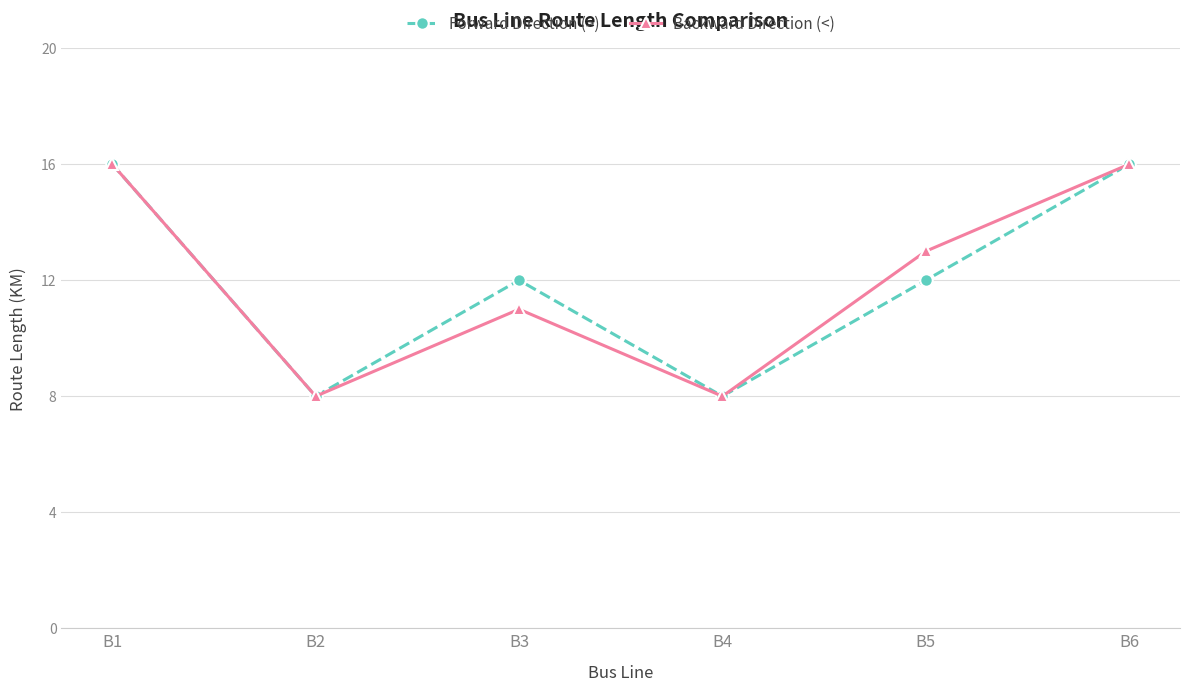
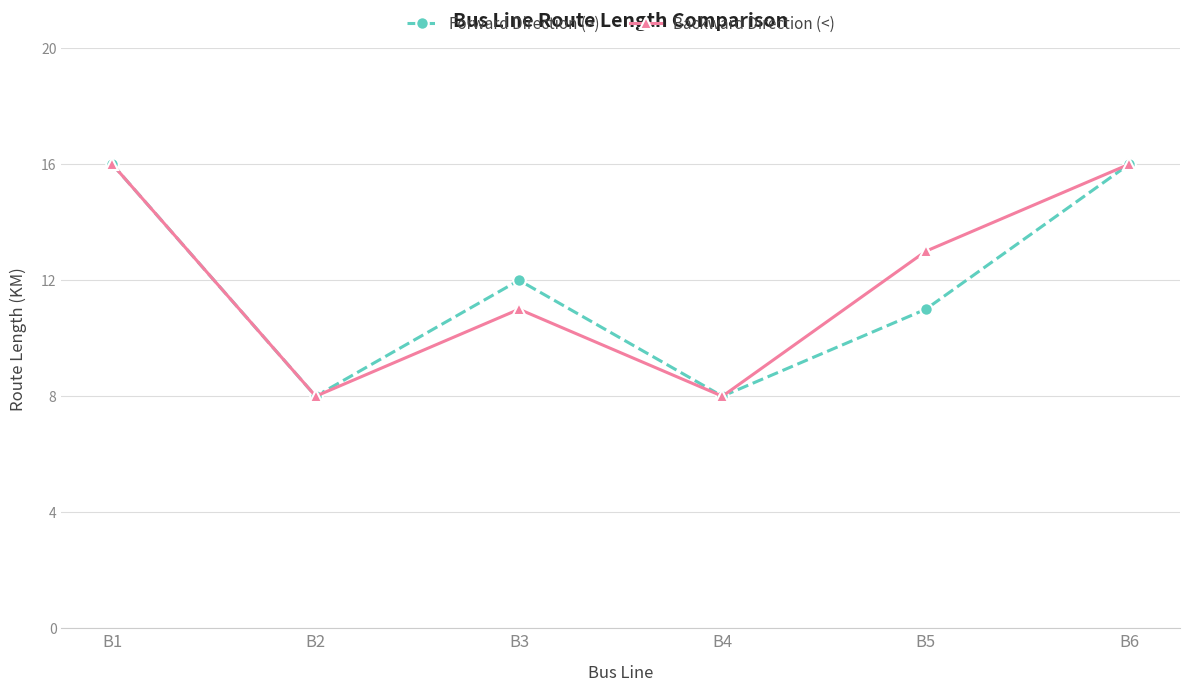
  {
    "Forward Direction (>)": {
      "B3": 12,
-     "B5": 12
+     "B5": 11
    },
    "Backward Direction (<)": {
      "B3": 11,
      "B5": 13
    }
  }
